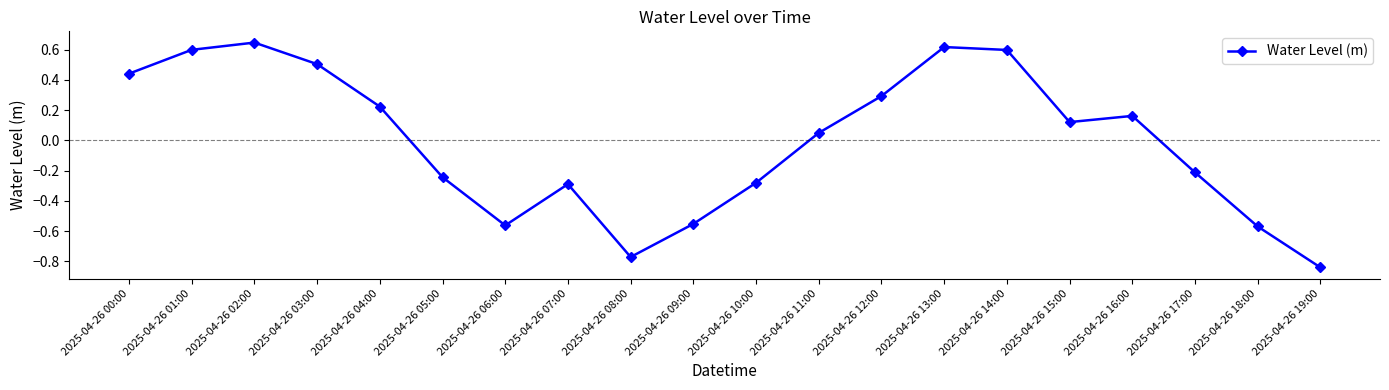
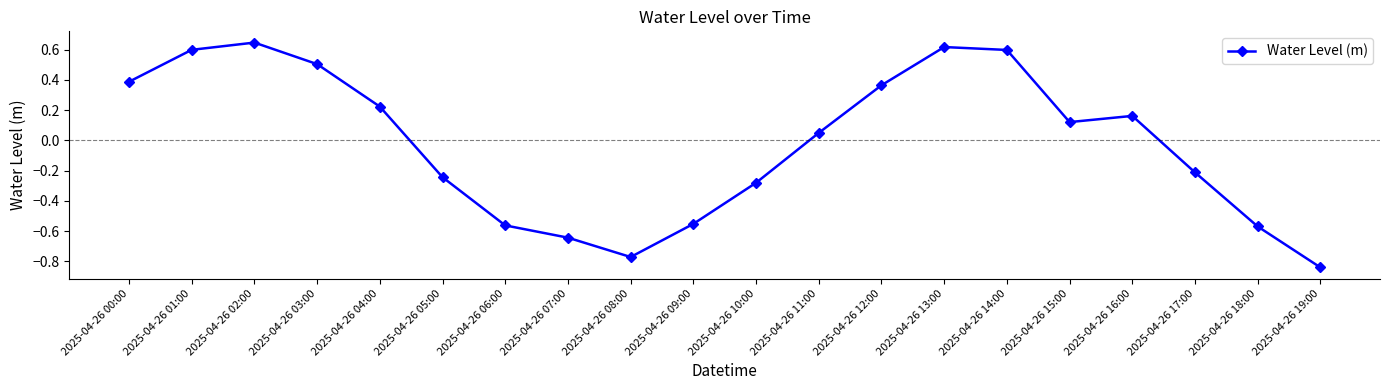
  {
-   "2025-04-26 00:00": 0.44,
+   "2025-04-26 00:00": 0.39,
    "2025-04-26 01:00": 0.60,
    "2025-04-26 02:00": 0.65,
    "2025-04-26 03:00": 0.50,
    "2025-04-26 04:00": 0.22,
    "2025-04-26 05:00": -0.24,
    "2025-04-26 06:00": -0.56,
-   "2025-04-26 07:00": -0.29,
+   "2025-04-26 07:00": -0.64,
    "2025-04-26 08:00": -0.77,
    "2025-04-26 09:00": -0.55,
    "2025-04-26 10:00": -0.28,
    "2025-04-26 11:00": 0.05,
-   "2025-04-26 12:00": 0.29,
+   "2025-04-26 12:00": 0.37,
    "2025-04-26 13:00": 0.62,
    "2025-04-26 14:00": 0.60,
    "2025-04-26 15:00": 0.12,
    "2025-04-26 16:00": 0.16,
    "2025-04-26 17:00": -0.21,
    "2025-04-26 18:00": -0.57,
    "2025-04-26 19:00": -0.84
  }
